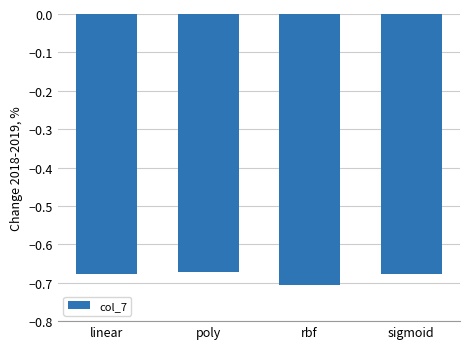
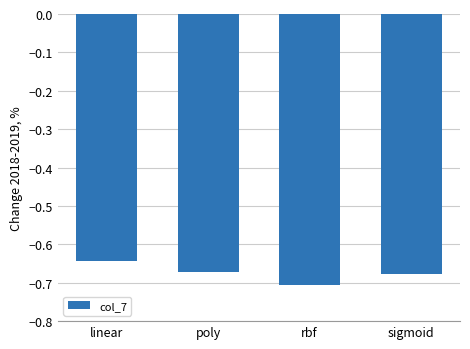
  {
-   "linear": -0.68,
+   "linear": -0.64,
    "poly": -0.67,
    "rbf": -0.71,
    "sigmoid": -0.68
  }
